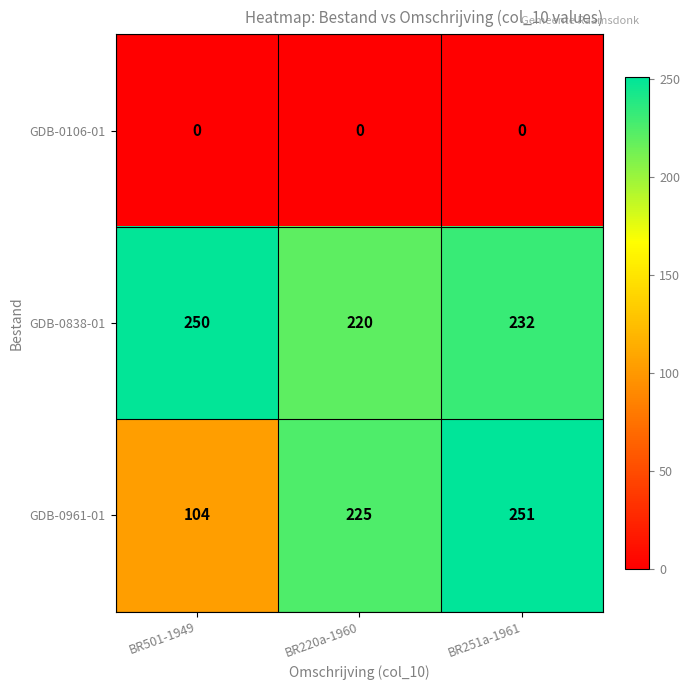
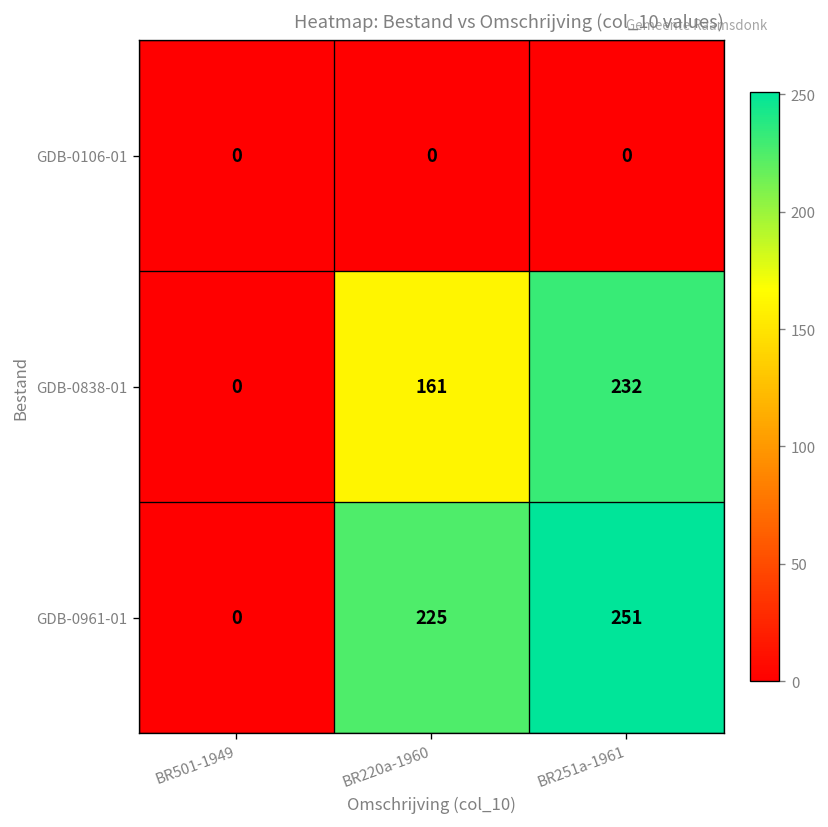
  {
    "GDB-0106-01": {
      "BR501-1949": 0,
      "BR220a-1960": 0,
      "BR251a-1961": 0
    },
    "GDB-0838-01": {
-     "BR501-1949": 250,
-     "BR220a-1960": 220,
+     "BR501-1949": 0,
+     "BR220a-1960": 161,
      "BR251a-1961": 232
    },
    "GDB-0961-01": {
-     "BR501-1949": 104,
+     "BR501-1949": 0,
      "BR220a-1960": 225,
      "BR251a-1961": 251
    }
  }
